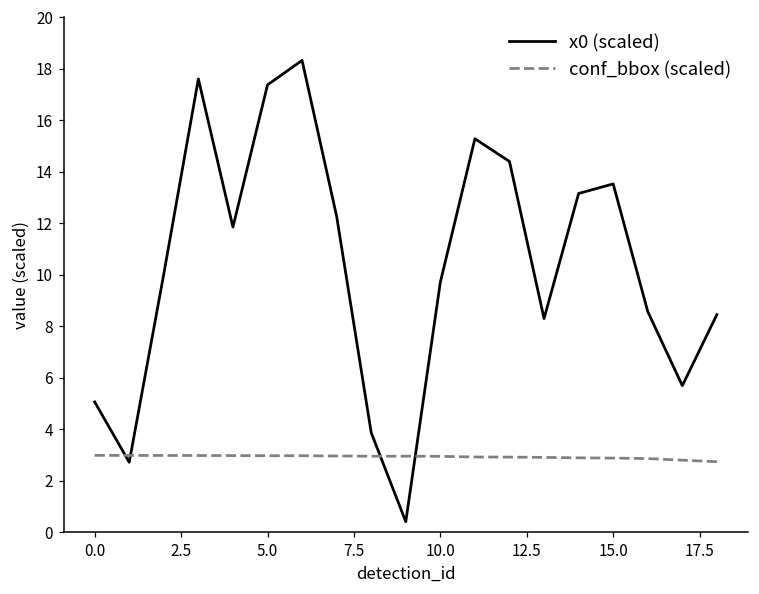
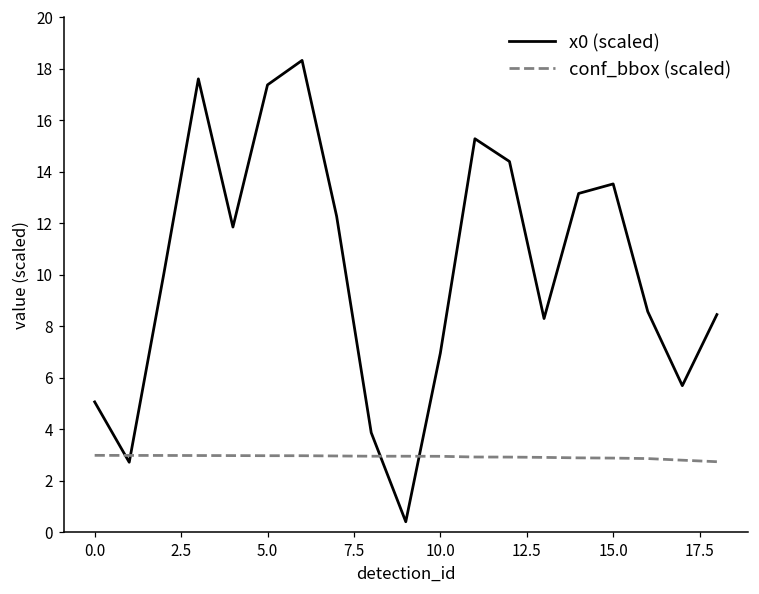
  {
    "x0 (scaled)": {
      "0.0": 5.1,
      "5.0": 17.4,
-     "10.0": 9.7,
+     "10.0": 6.9,
      "15.0": 13.5
    },
    "conf_bbox (scaled)": {
      "0.0": 3.0,
      "5.0": 3.0,
      "10.0": 2.9,
      "15.0": 2.9
    }
  }
